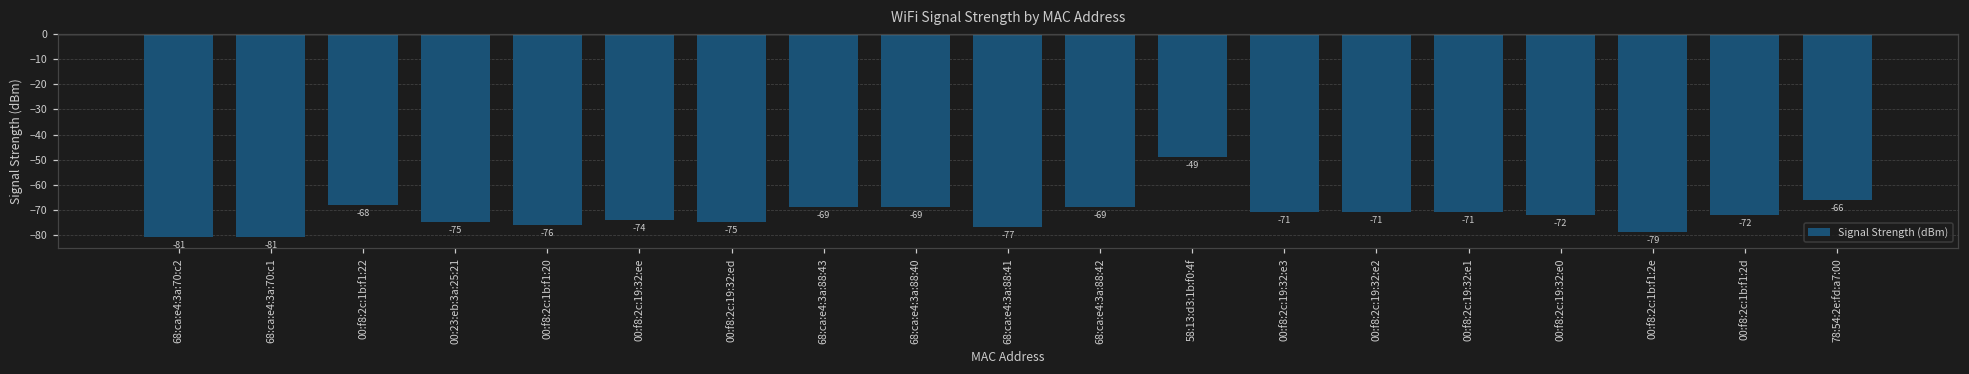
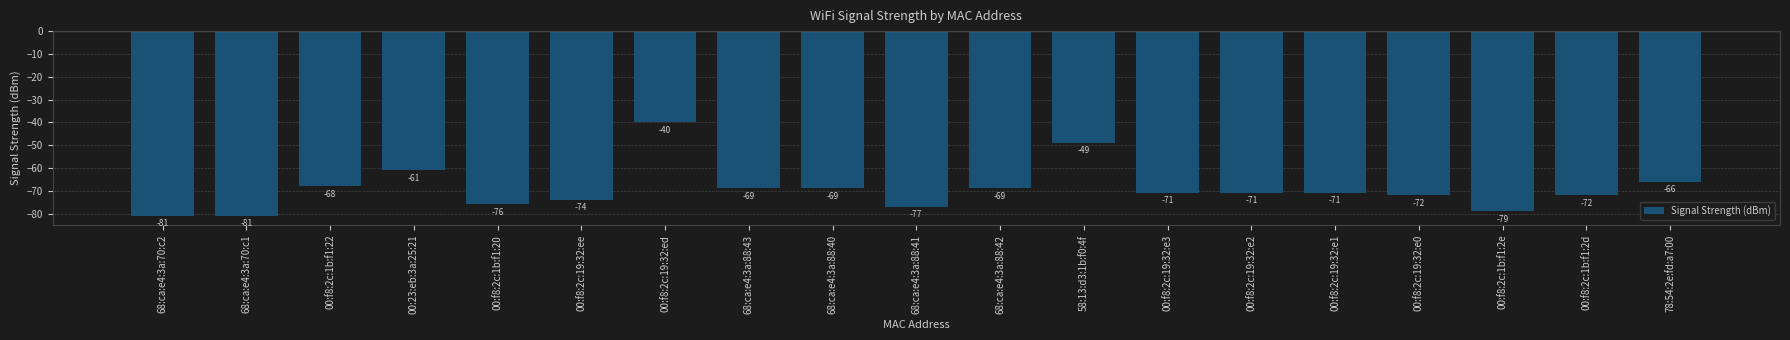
  {
    "68:ca:e4:3a:70:c2": -81,
    "68:ca:e4:3a:70:c1": -81,
    "00:f8:2c:1b:f1:22": -68,
-   "00:23:eb:3a:25:21": -75,
+   "00:23:eb:3a:25:21": -61,
    "00:f8:2c:1b:f1:20": -76,
    "00:f8:2c:19:32:ee": -74,
-   "00:f8:2c:19:32:ed": -75,
+   "00:f8:2c:19:32:ed": -40,
    "68:ca:e4:3a:88:43": -69,
    "68:ca:e4:3a:88:40": -69,
    "68:ca:e4:3a:88:41": -77,
    "68:ca:e4:3a:88:42": -69,
    "58:13:d3:1b:f0:4f": -49,
    "00:f8:2c:19:32:e3": -71,
    "00:f8:2c:19:32:e2": -71,
    "00:f8:2c:19:32:e1": -71,
    "00:f8:2c:19:32:e0": -72,
    "00:f8:2c:1b:f1:2e": -79,
    "00:f8:2c:1b:f1:2d": -72,
    "78:54:2e:fd:a7:00": -66
  }
